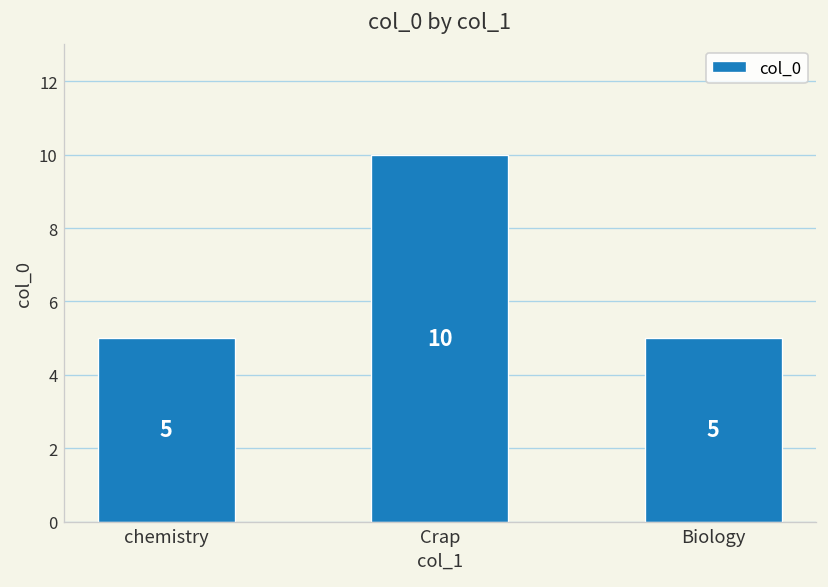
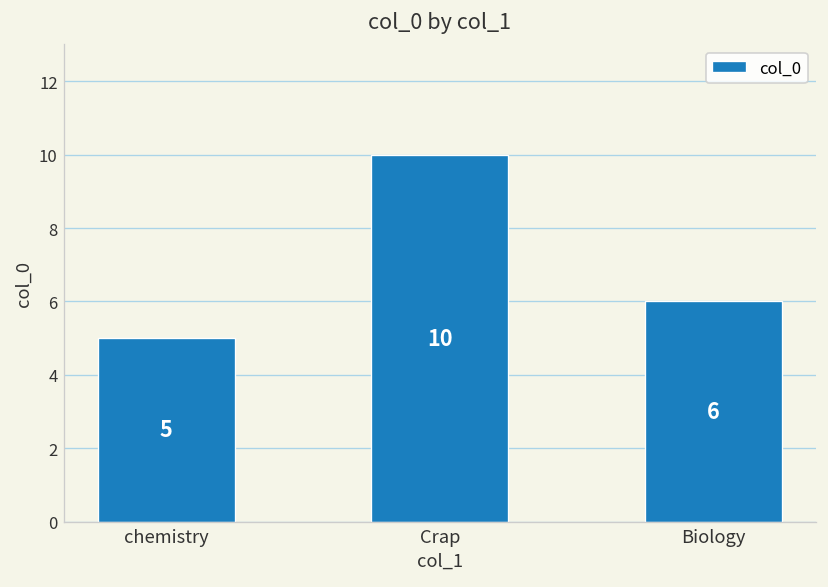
  {
    "chemistry": 5,
    "Crap": 10,
-   "Biology": 5
+   "Biology": 6
  }
